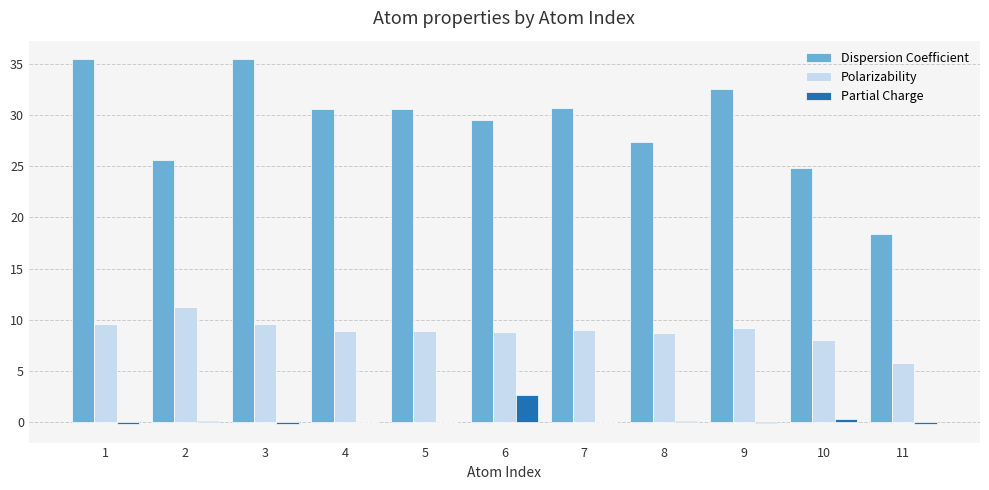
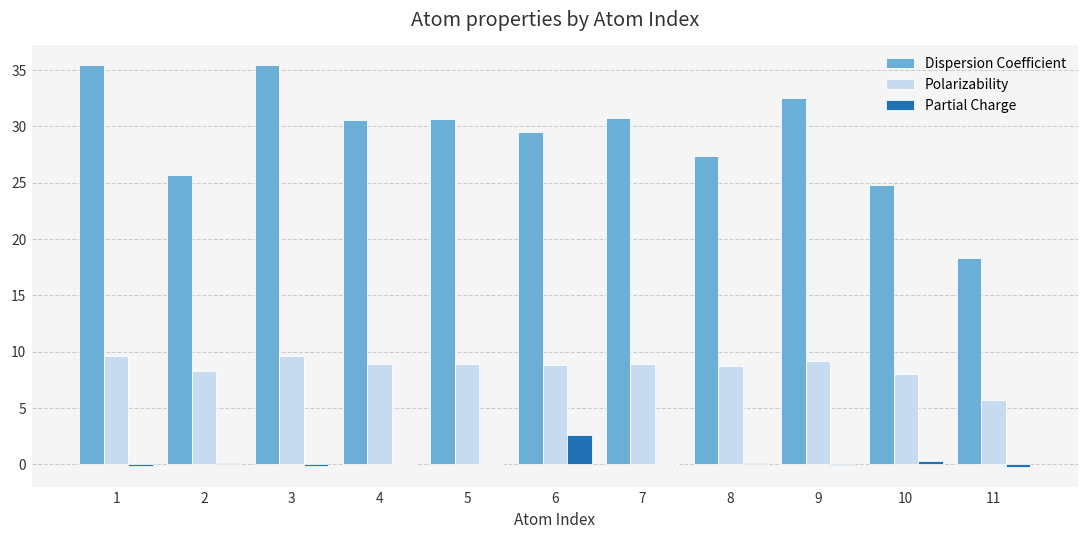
  {
    "Dispersion Coefficient": {
      "1": 35.5,
      "2": 25.6,
      "3": 35.5,
      "4": 30.6,
      "5": 30.6,
      "6": 29.5,
      "7": 30.7,
      "8": 27.4,
      "9": 32.5,
      "10": 24.8,
      "11": 18.3
    },
    "Polarizability": {
      "1": 9.6,
-     "2": 11.3,
+     "2": 8.3,
      "3": 9.6,
      "4": 8.9,
      "5": 8.9,
      "6": 8.8,
      "7": 8.9,
      "8": 8.7,
      "9": 9.2,
      "10": 8.0,
      "11": 5.7
    },
    "Partial Charge": {
      "6": 2.6,
      "10": 0.3
    }
  }
